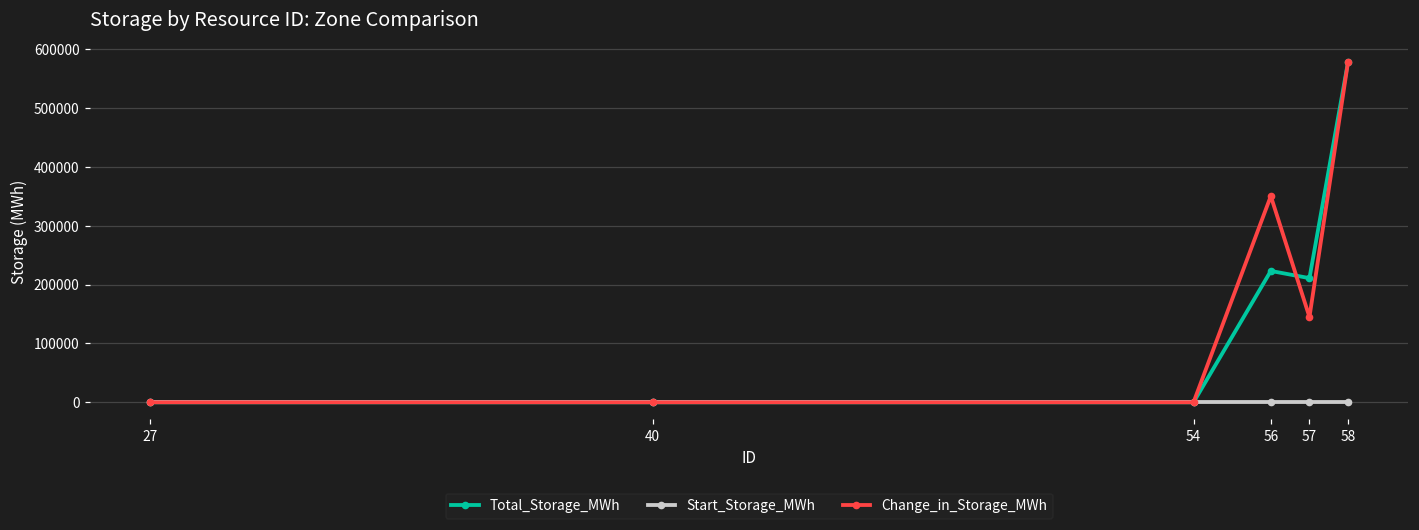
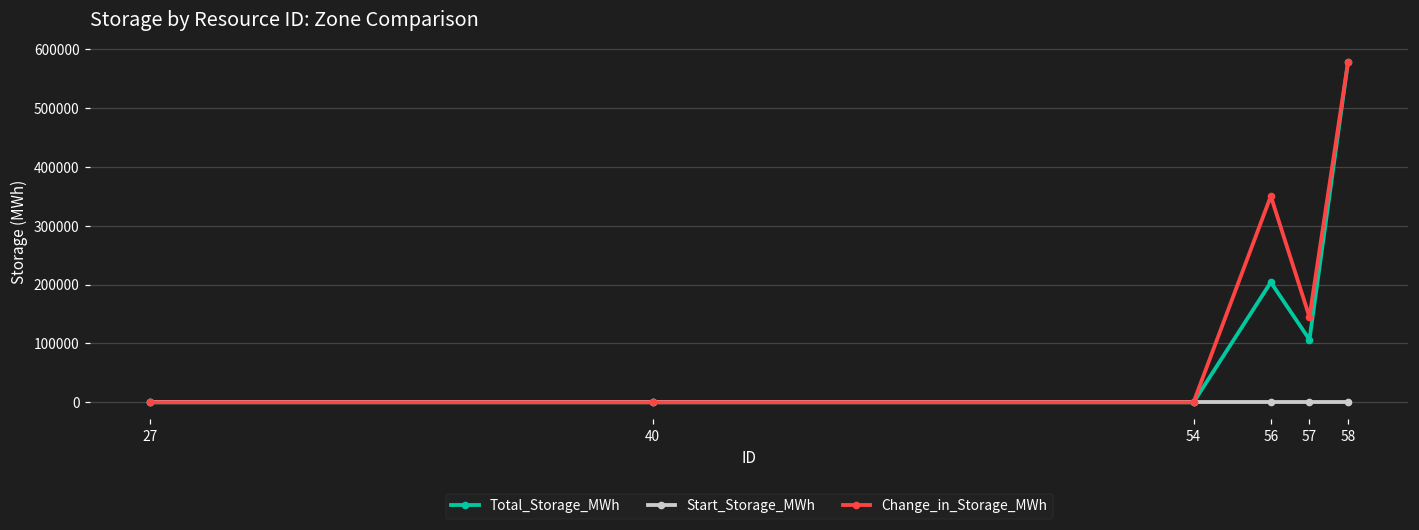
  {
    "Total_Storage_MWh": {
-     "56": 220000,
-     "57": 210000
+     "56": 200000,
+     "57": 110000
    },
    "Start_Storage_MWh": {
      "56": 0,
      "57": 0,
      "58": 0
    },
    "Change_in_Storage_MWh": {
      "56": 350000,
      "57": 150000
    }
  }
